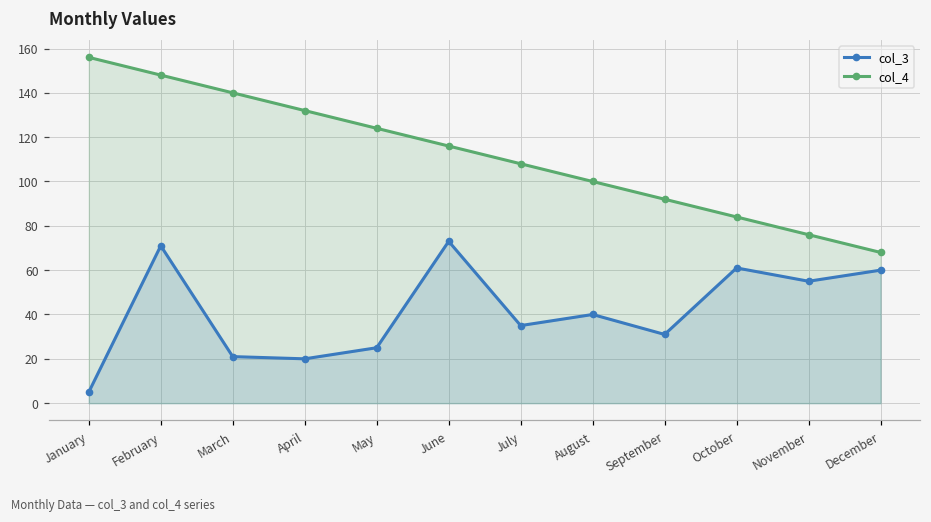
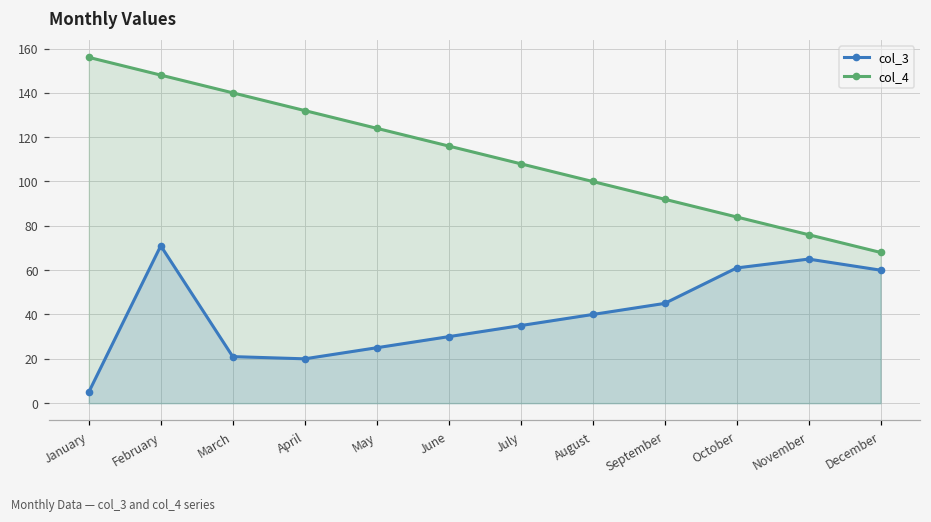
  {
    "col_3": {
      "January": 5,
      "February": 71,
      "March": 21,
      "April": 20,
      "May": 25,
-     "June": 73,
+     "June": 30,
      "July": 35,
      "August": 40,
-     "September": 31,
+     "September": 45,
      "October": 61,
-     "November": 55,
+     "November": 65,
      "December": 60
    },
    "col_4": {
      "January": 156,
      "February": 148,
      "March": 140,
      "April": 132,
      "May": 124,
      "June": 116,
      "July": 108,
      "August": 100,
      "September": 92,
      "October": 84,
      "November": 76,
      "December": 68
    }
  }
